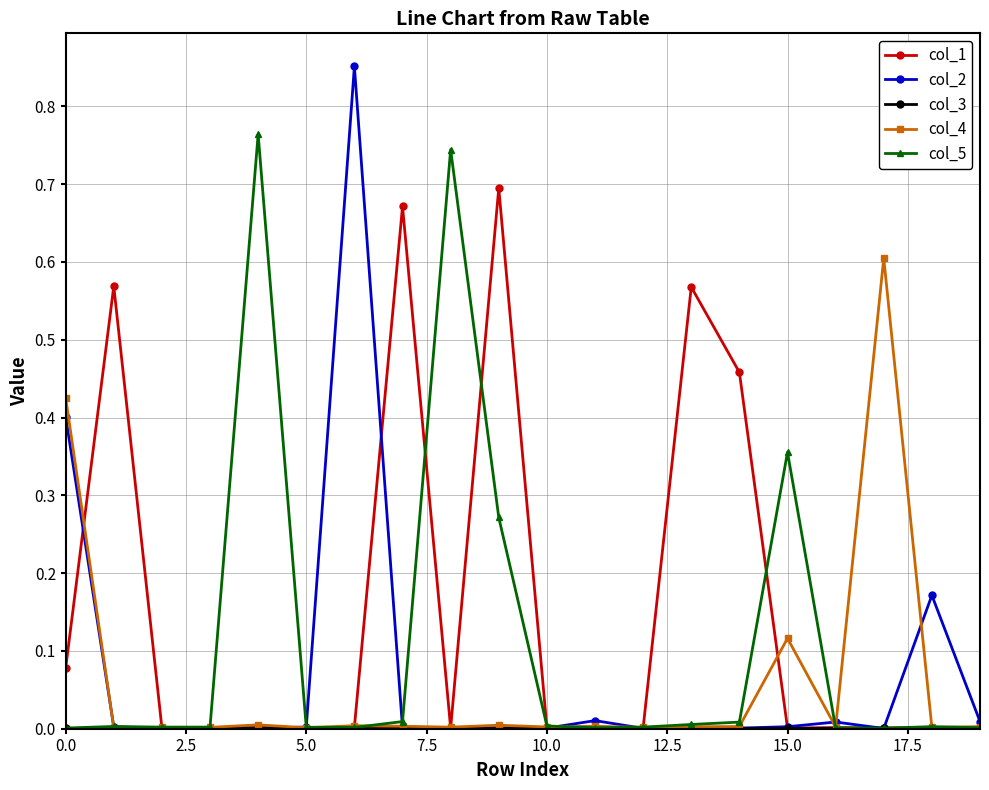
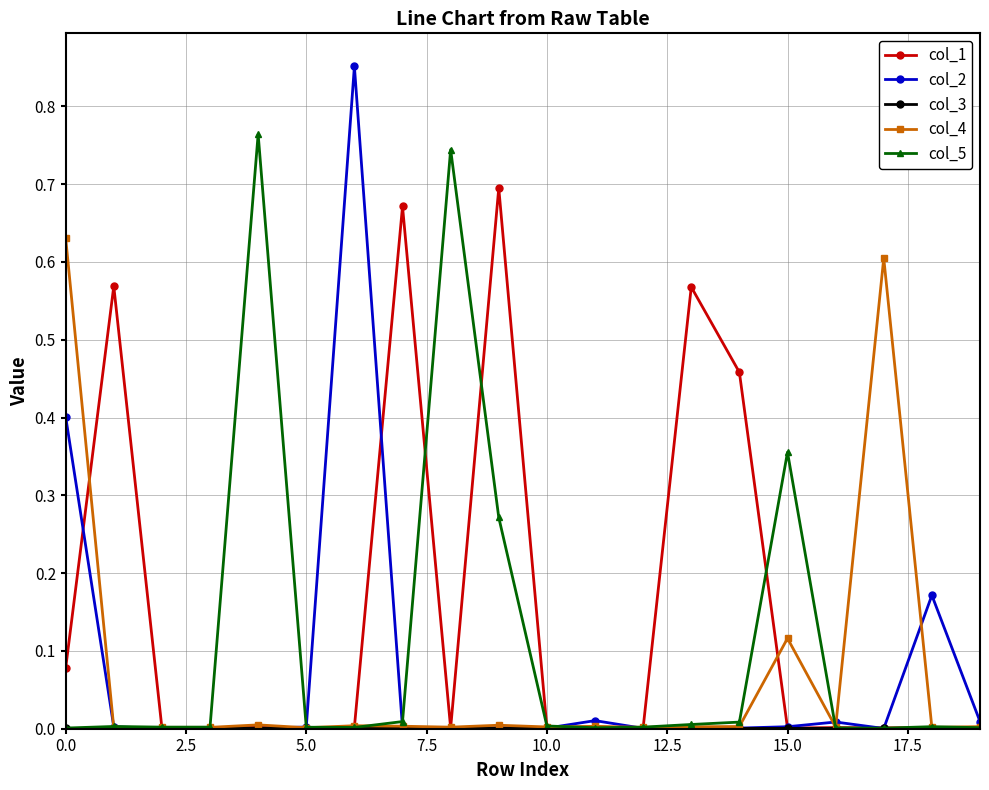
  {
    "col_1": {
      "0.0": 0.08
    },
    "col_2": {
      "0.0": 0.40
    },
    "col_4": {
-     "0.0": 0.43,
+     "0.0": 0.63,
      "15.0": 0.12
    },
    "col_5": {
      "15.0": 0.36
    }
  }
